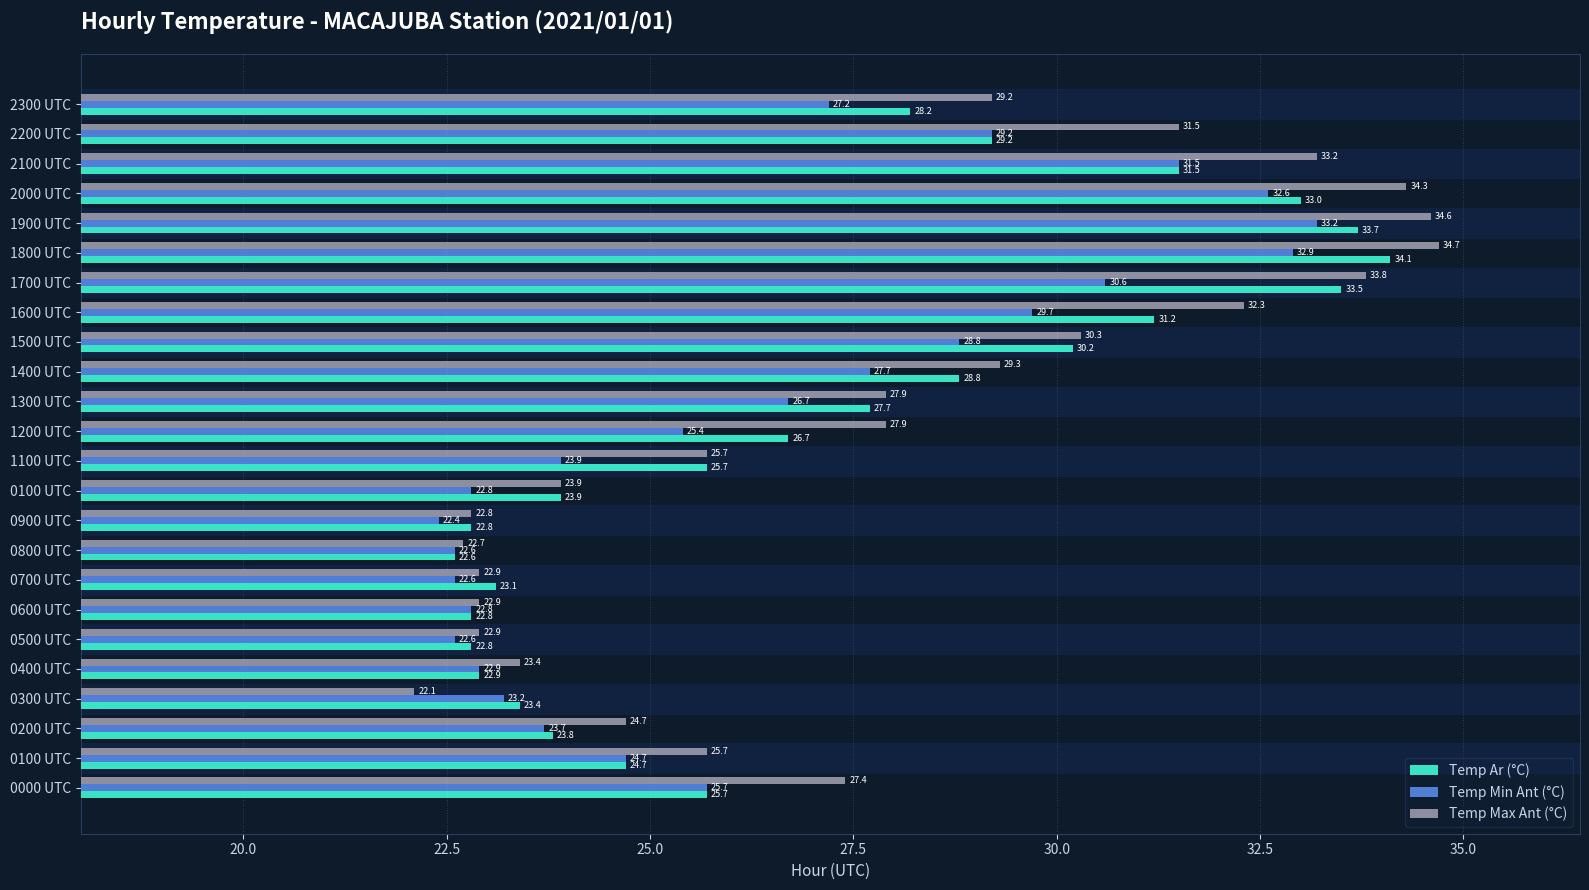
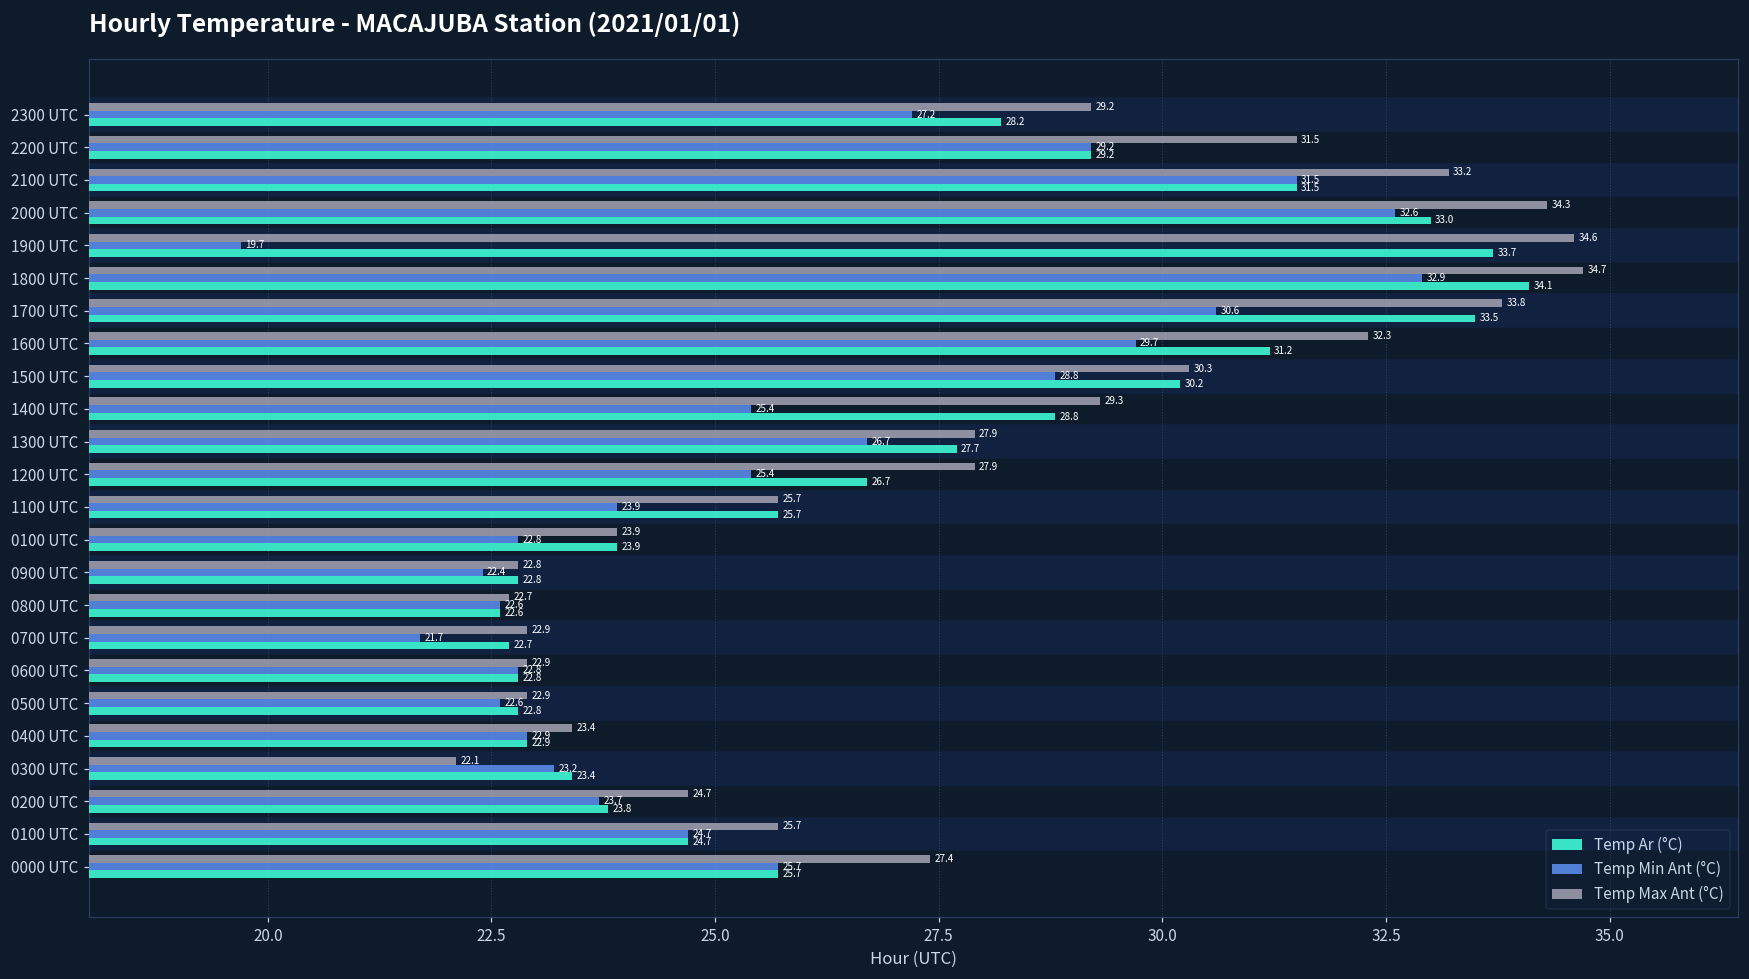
  {
    "Temp Ar (°C)": {
      "2300 UTC": 28.2,
      "2000 UTC": 33.0,
      "1900 UTC": 33.7,
      "1800 UTC": 34.1,
      "1700 UTC": 33.5,
      "1600 UTC": 31.2,
      "1500 UTC": 30.2,
      "1400 UTC": 28.8,
      "1300 UTC": 27.7,
      "1200 UTC": 26.7,
      "1100 UTC": 25.7,
      "0900 UTC": 22.8,
-     "0700 UTC": 23.1,
+     "0700 UTC": 22.7,
      "0500 UTC": 22.8,
      "0300 UTC": 23.4,
      "0200 UTC": 23.8
    },
    "Temp Min Ant (°C)": {
      "2300 UTC": 27.2,
      "2000 UTC": 32.6,
-     "1900 UTC": 33.2,
+     "1900 UTC": 19.7,
      "1800 UTC": 32.9,
      "1700 UTC": 30.6,
      "1600 UTC": 29.7,
      "1500 UTC": 28.8,
-     "1400 UTC": 27.7,
+     "1400 UTC": 25.4,
      "1300 UTC": 26.7,
      "1200 UTC": 25.4,
      "1100 UTC": 23.9,
      "0900 UTC": 22.4,
-     "0700 UTC": 22.6,
+     "0700 UTC": 21.7,
      "0500 UTC": 22.6,
      "0300 UTC": 23.2,
      "0200 UTC": 23.7
    },
    "Temp Max Ant (°C)": {
      "2300 UTC": 29.2,
      "2200 UTC": 31.5,
      "2100 UTC": 33.2,
      "2000 UTC": 34.3,
      "1900 UTC": 34.6,
      "1800 UTC": 34.7,
      "1700 UTC": 33.8,
      "1600 UTC": 32.3,
      "1500 UTC": 30.3,
      "1400 UTC": 29.3,
      "1300 UTC": 27.9,
      "1200 UTC": 27.9,
      "1100 UTC": 25.7,
      "0900 UTC": 22.8,
      "0800 UTC": 22.7,
      "0700 UTC": 22.9,
      "0600 UTC": 22.9,
      "0500 UTC": 22.9,
      "0400 UTC": 23.4,
      "0300 UTC": 22.1,
      "0200 UTC": 24.7,
      "0000 UTC": 27.4
    }
  }
